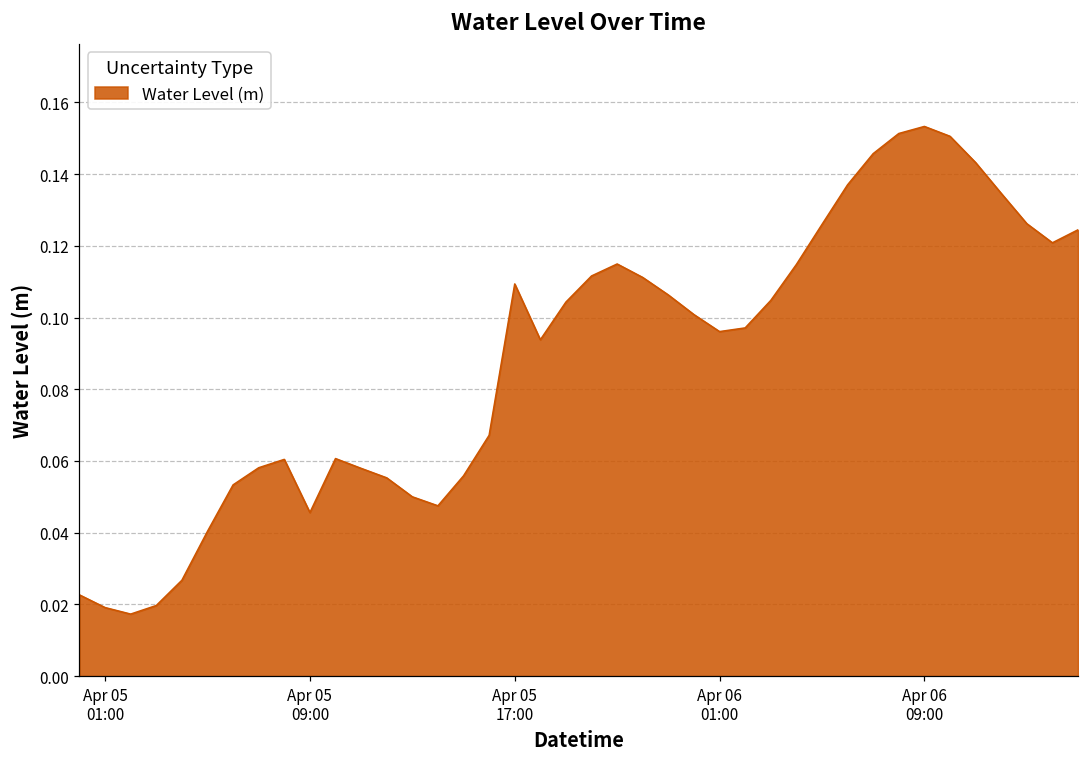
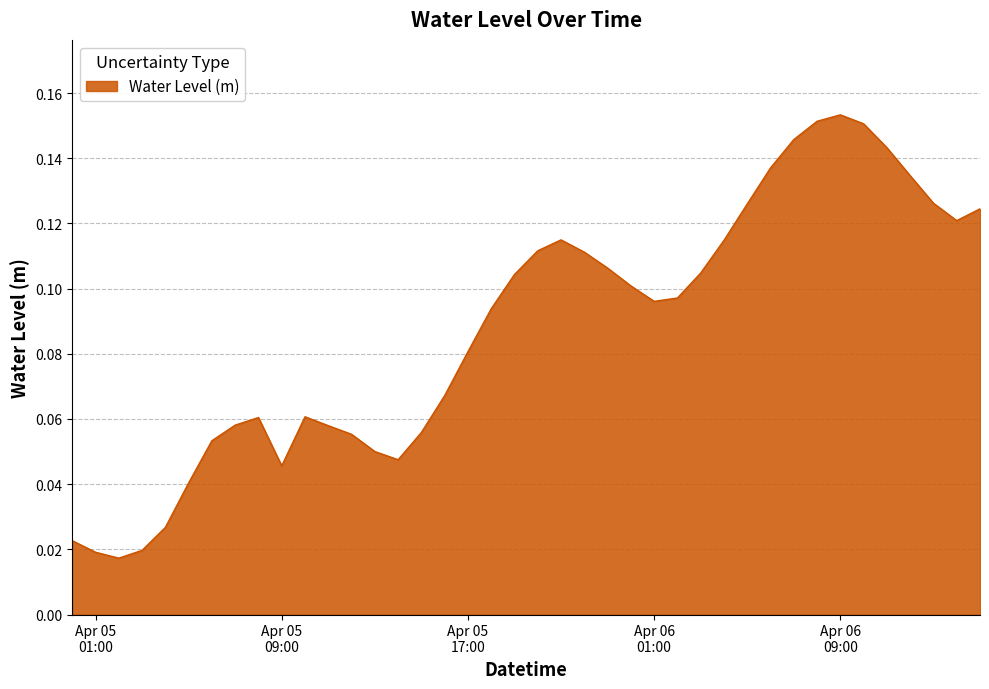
  {
    "Apr 05 01:00": 0.019,
    "Apr 05 09:00": 0.046,
-   "Apr 05 17:00": 0.109,
+   "Apr 05 17:00": 0.081,
    "Apr 06 01:00": 0.096,
    "Apr 06 09:00": 0.153
  }
